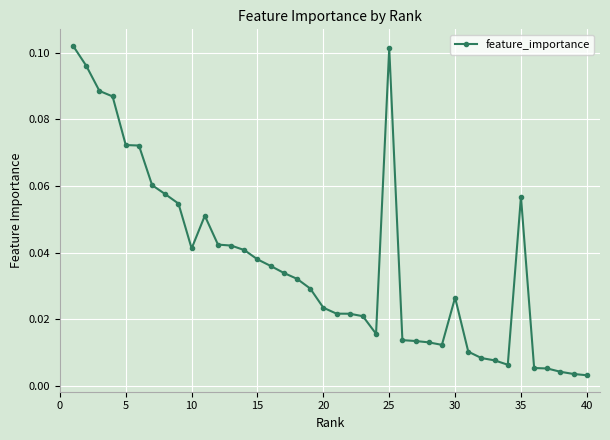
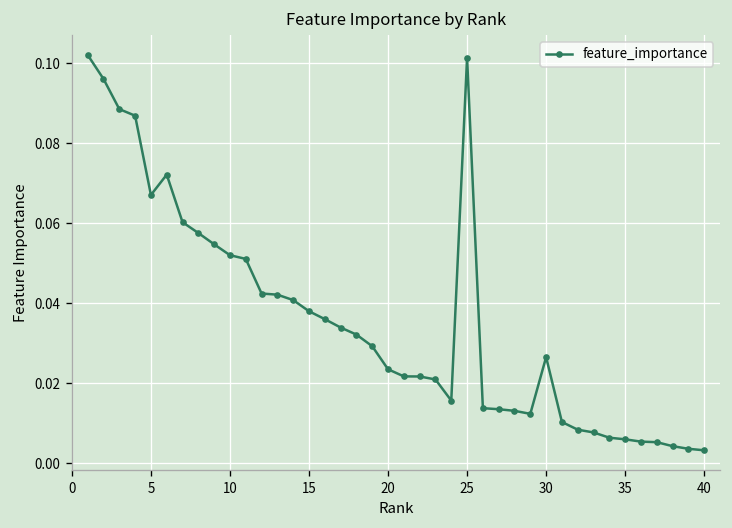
  {
-   "5": 0.072,
-   "10": 0.041,
+   "5": 0.067,
+   "10": 0.052,
    "15": 0.038,
    "20": 0.024,
    "25": 0.101,
    "30": 0.027,
-   "35": 0.057,
+   "35": 0.006,
    "40": 0.003
  }
